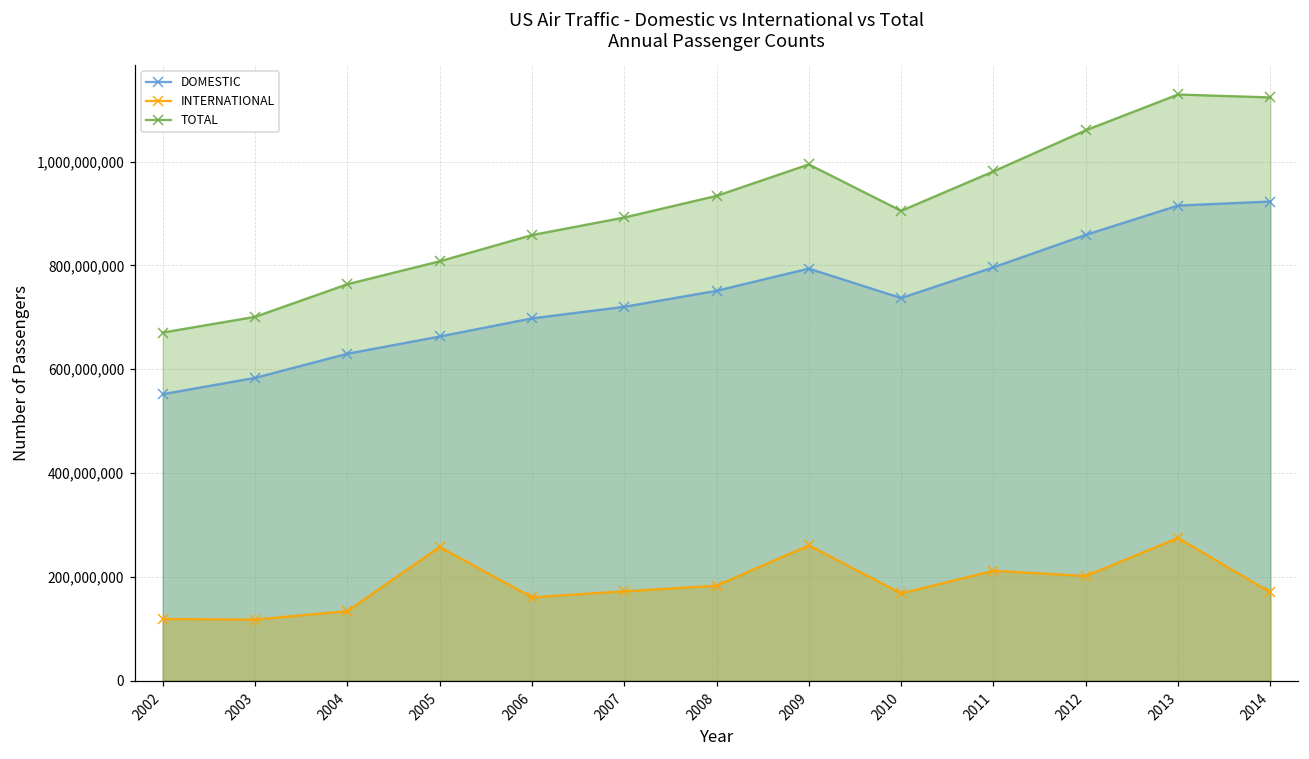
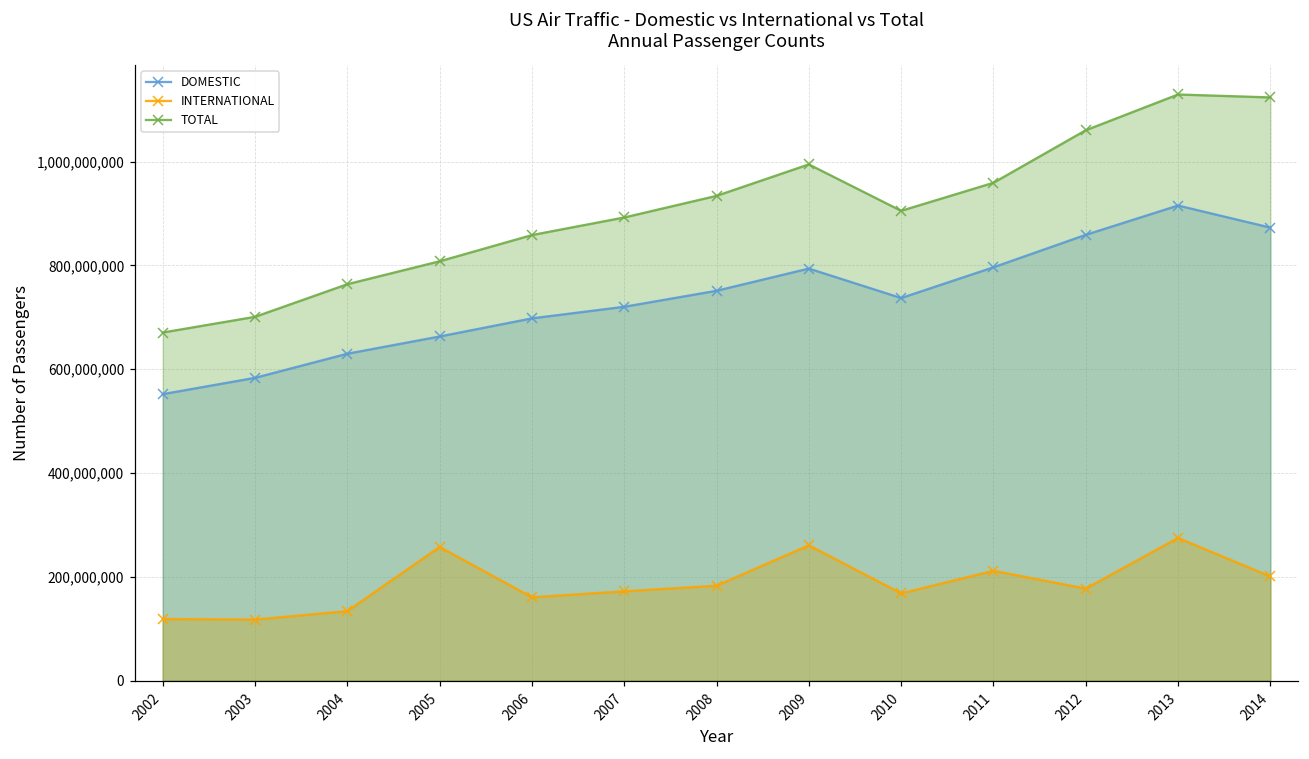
  {
    "DOMESTIC": {
      "2002": "550,000,000",
      "2003": "580,000,000",
      "2004": "630,000,000",
      "2005": "660,000,000",
      "2006": "700,000,000",
      "2007": "720,000,000",
      "2008": "750,000,000",
      "2009": "790,000,000",
      "2010": "740,000,000",
      "2011": "800,000,000",
      "2012": "860,000,000",
      "2013": "920,000,000",
-     "2014": "920,000,000"
+     "2014": "870,000,000"
    },
    "INTERNATIONAL": {
      "2002": "120,000,000",
      "2003": "120,000,000",
      "2004": "130,000,000",
      "2005": "260,000,000",
      "2006": "160,000,000",
      "2007": "170,000,000",
      "2008": "180,000,000",
      "2009": "260,000,000",
      "2010": "170,000,000",
      "2011": "210,000,000",
-     "2012": "200,000,000",
+     "2012": "180,000,000",
      "2013": "270,000,000",
-     "2014": "170,000,000"
+     "2014": "200,000,000"
    },
    "TOTAL": {
      "2002": "670,000,000",
      "2003": "700,000,000",
      "2004": "760,000,000",
      "2005": "810,000,000",
      "2006": "860,000,000",
      "2007": "890,000,000",
      "2008": "930,000,000",
      "2009": "990,000,000",
      "2010": "910,000,000",
-     "2011": "980,000,000",
+     "2011": "960,000,000",
      "2012": "1,060,000,000",
      "2013": "1,130,000,000",
      "2014": "1,120,000,000"
    }
  }
